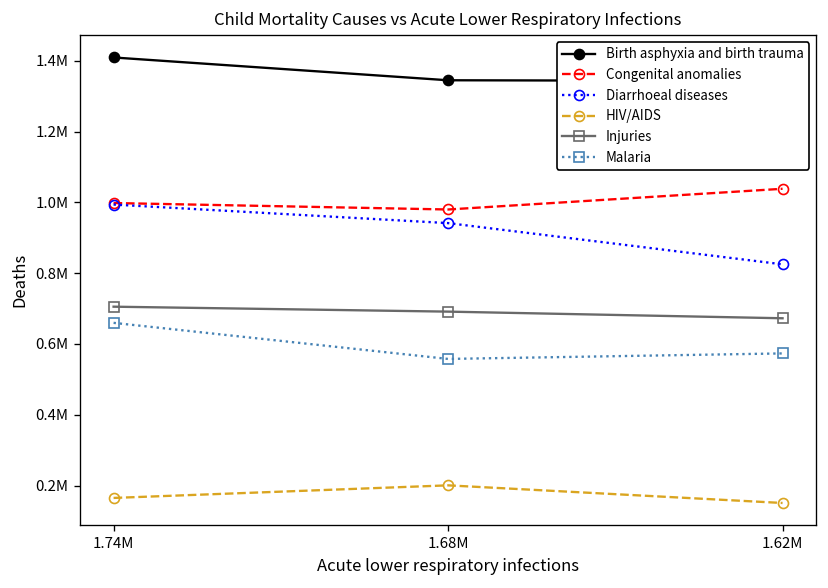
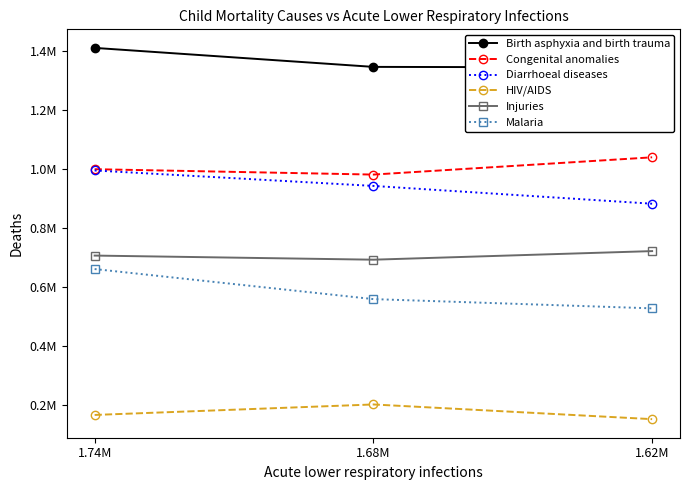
  {
    "Birth asphyxia and birth trauma": {
      "1.74M": 1410000,
      "1.68M": 1340000
    },
    "Congenital anomalies": {
      "1.68M": 980000,
      "1.62M": 1040000
    },
    "Diarrhoeal diseases": {
      "1.68M": 940000,
-     "1.62M": 820000
+     "1.62M": 880000
    },
    "HIV/AIDS": {
      "1.74M": 170000,
      "1.68M": 200000,
      "1.62M": 150000
    },
    "Injuries": {
      "1.74M": 710000,
      "1.68M": 690000,
-     "1.62M": 670000
+     "1.62M": 720000
    },
    "Malaria": {
      "1.74M": 660000,
      "1.68M": 560000,
-     "1.62M": 570000
+     "1.62M": 530000
    }
  }
